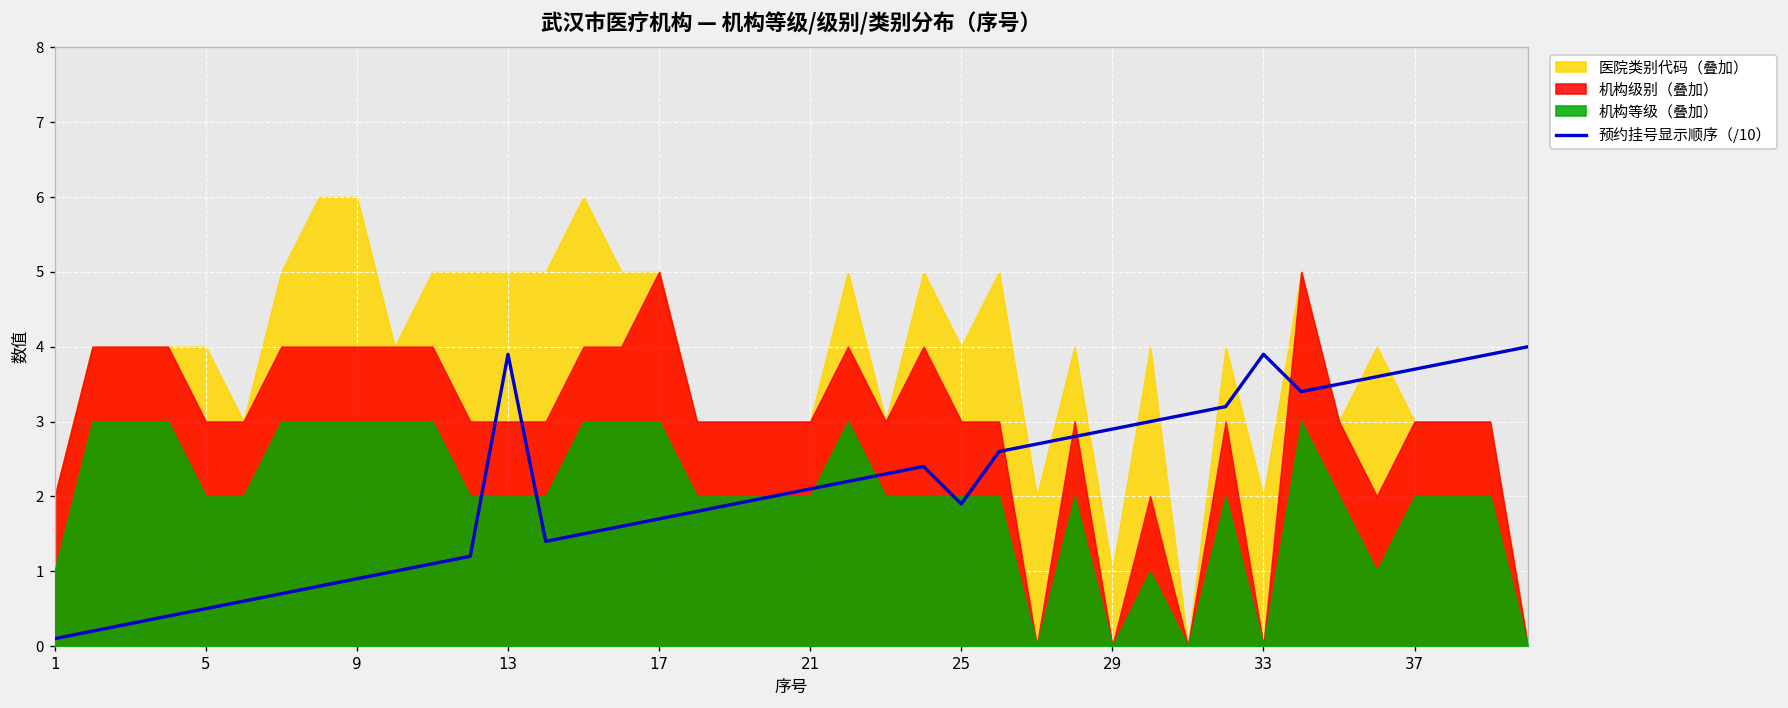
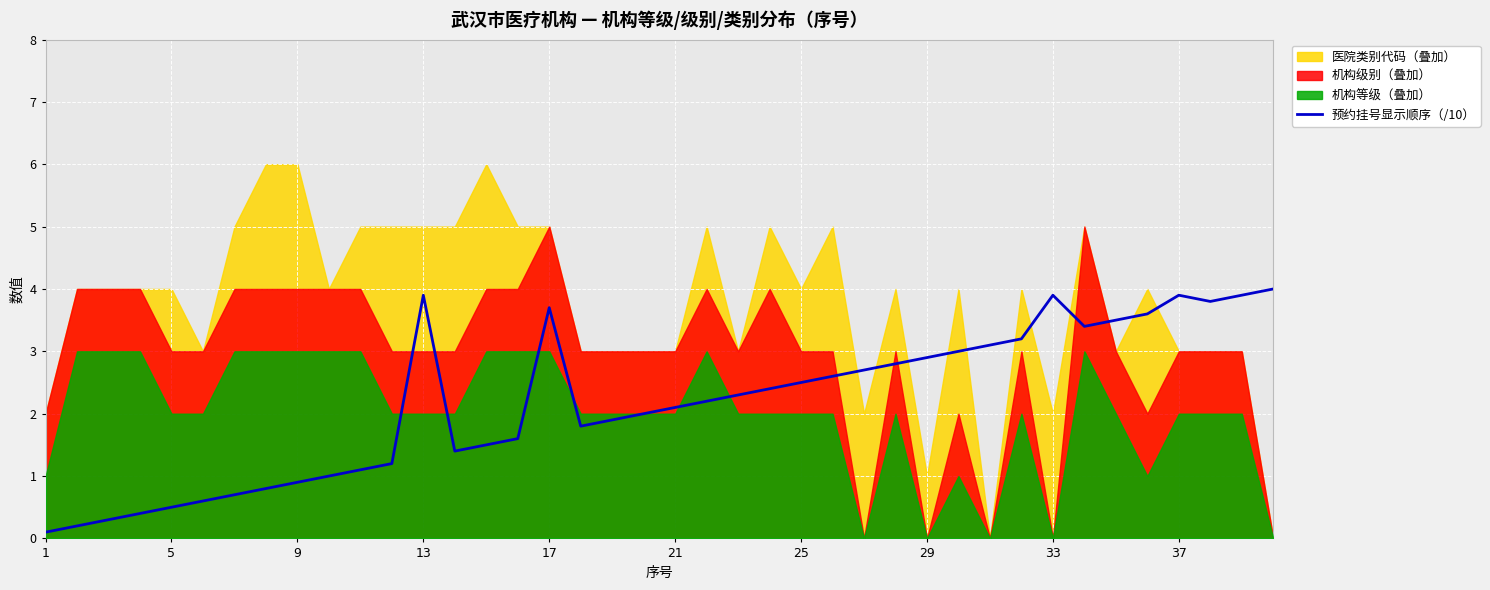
  {
    "预约挂号显示顺序（/10）": {
      "1": 0.1,
      "5": 0.5,
      "9": 0.9,
      "13": 3.9,
-     "17": 1.7,
+     "17": 3.7,
      "21": 2.1,
-     "25": 1.9,
+     "25": 2.5,
      "29": 2.9,
      "33": 3.9,
-     "37": 3.7
+     "37": 3.9
    }
  }
